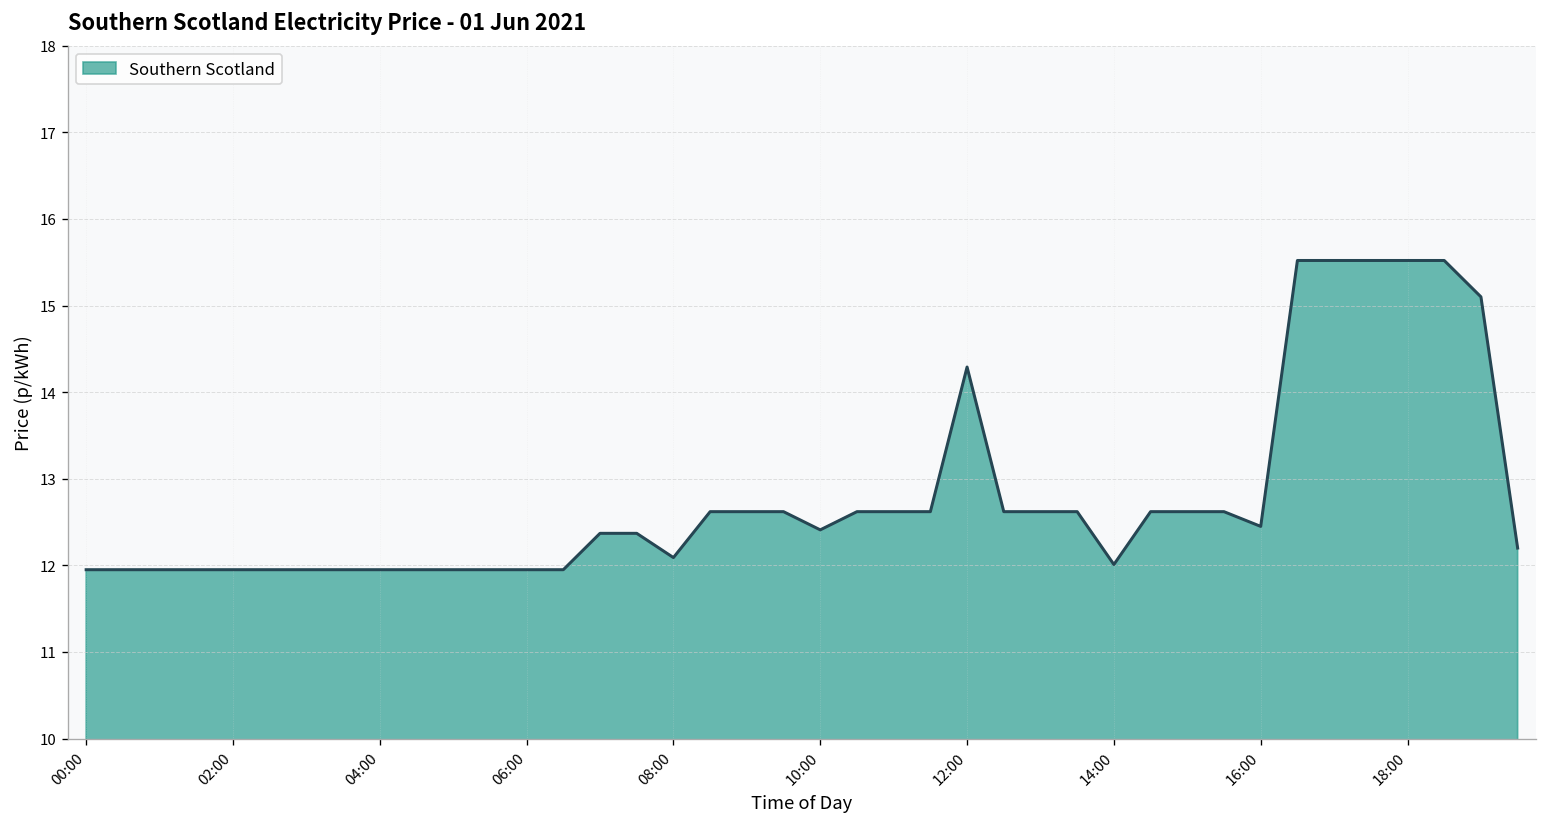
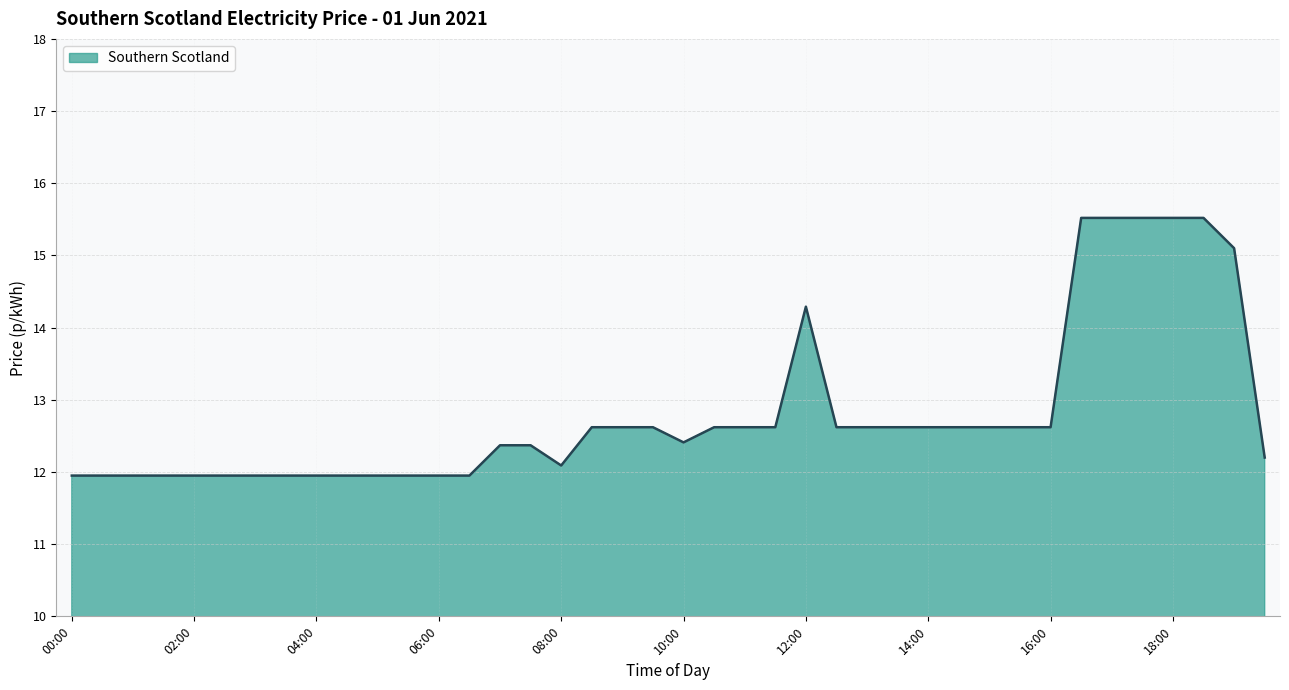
  {
    "00:00": 12.0,
    "02:00": 12.0,
    "04:00": 12.0,
    "06:00": 12.0,
    "08:00": 12.1,
    "10:00": 12.4,
    "12:00": 14.3,
-   "14:00": 12.0,
-   "16:00": 12.5,
+   "14:00": 12.6,
+   "16:00": 12.6,
    "18:00": 15.5
  }
